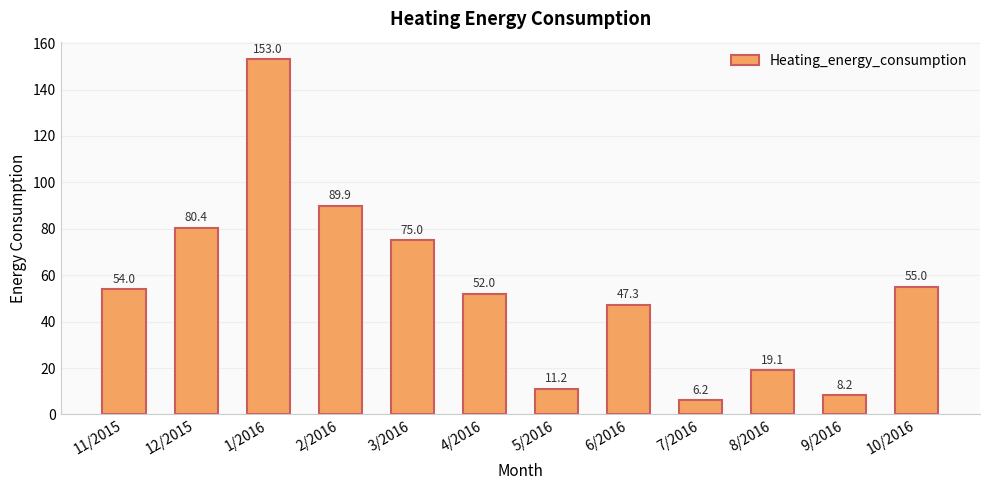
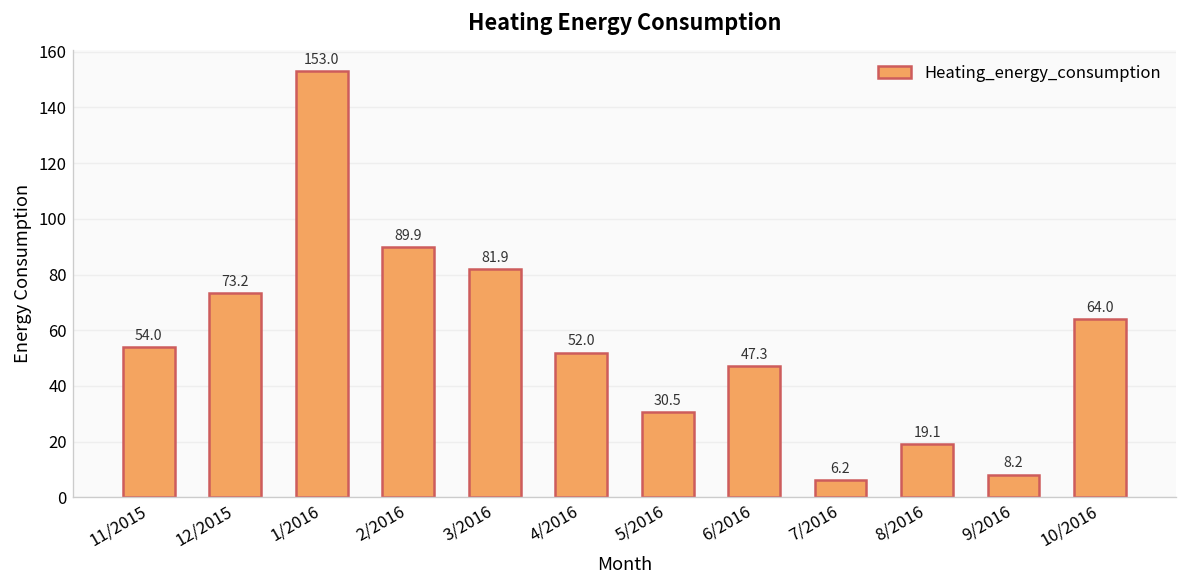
  {
    "11/2015": 54.0,
-   "12/2015": 80.4,
+   "12/2015": 73.2,
    "1/2016": 153.0,
    "2/2016": 89.9,
-   "3/2016": 75.0,
+   "3/2016": 81.9,
    "4/2016": 52.0,
-   "5/2016": 11.2,
+   "5/2016": 30.5,
    "6/2016": 47.3,
    "7/2016": 6.2,
    "8/2016": 19.1,
    "9/2016": 8.2,
-   "10/2016": 55.0
+   "10/2016": 64.0
  }
